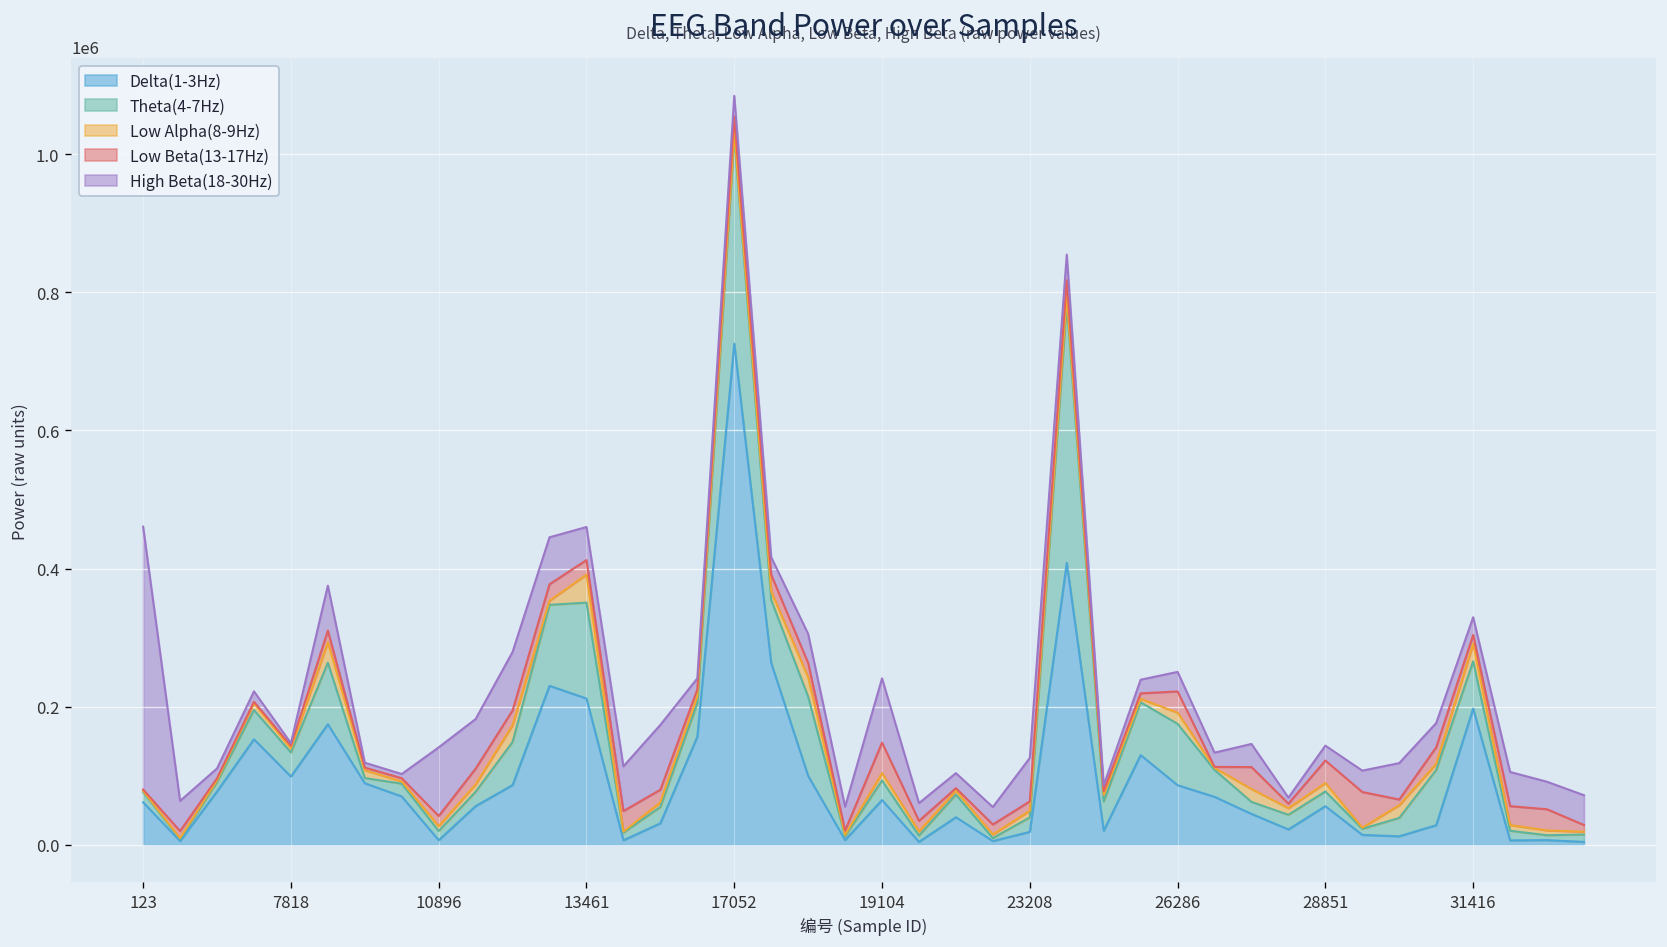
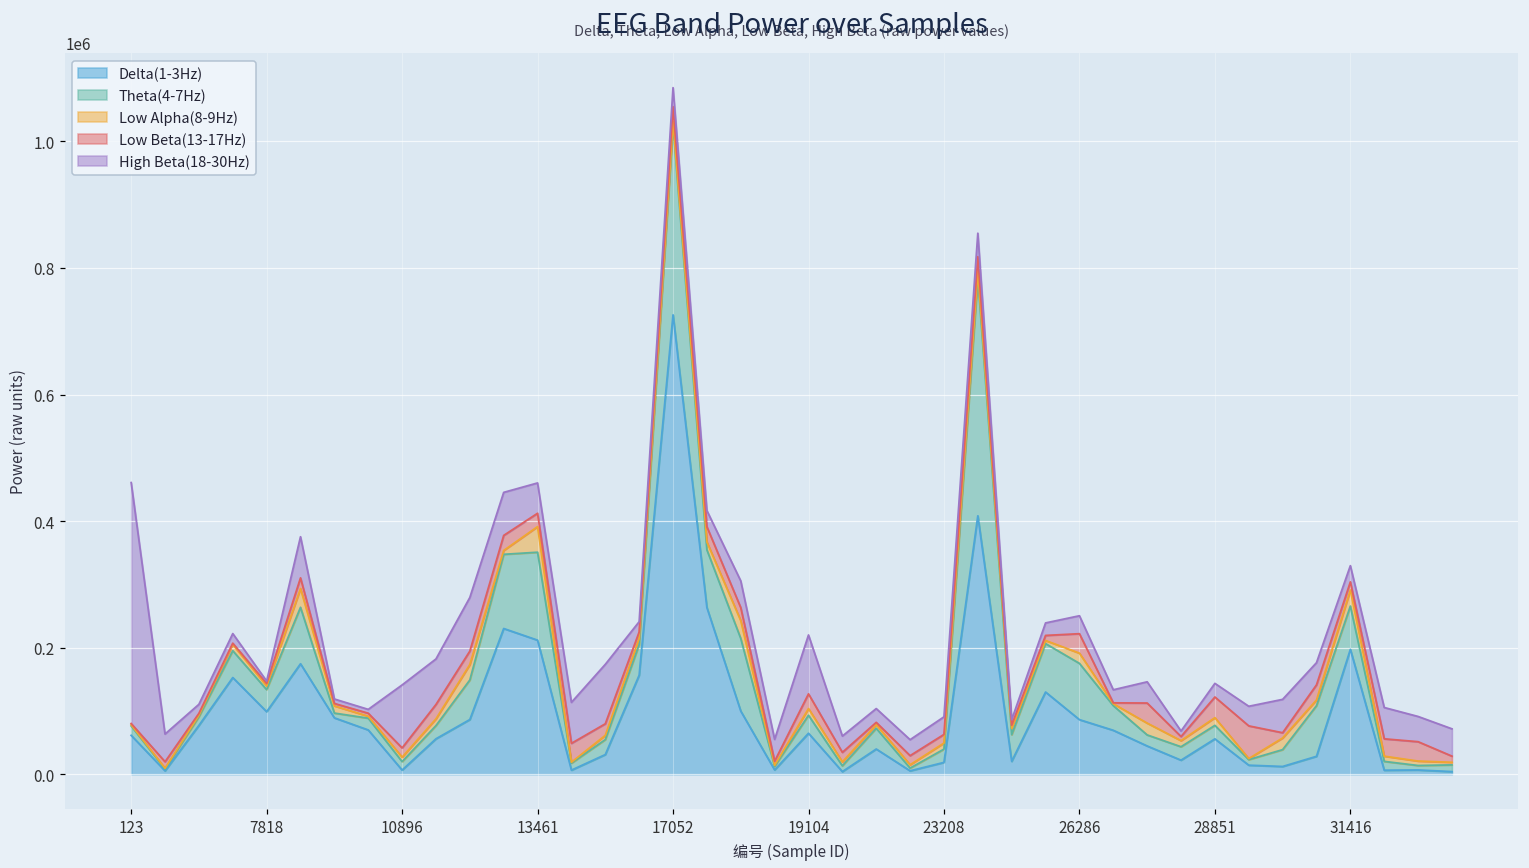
  {
    "Low Alpha(8-9Hz)": {
      "10896": 10000,
      "13461": 40000,
      "17052": 10000,
      "19104": 10000,
      "23208": 10000,
      "26286": 20000,
      "28851": 10000,
      "31416": 30000
    },
    "Low Beta(13-17Hz)": {
      "10896": 10000,
      "13461": 20000,
      "17052": 20000,
-     "19104": 40000,
+     "19104": 20000,
      "23208": 10000,
      "26286": 30000,
      "28851": 30000,
      "31416": 10000
    },
    "High Beta(18-30Hz)": {
      "123": 380000,
      "10896": 100000,
      "13461": 50000,
      "17052": 30000,
      "19104": 90000,
-     "23208": 60000,
+     "23208": 30000,
      "26286": 30000,
      "28851": 20000,
      "31416": 30000
    }
  }
